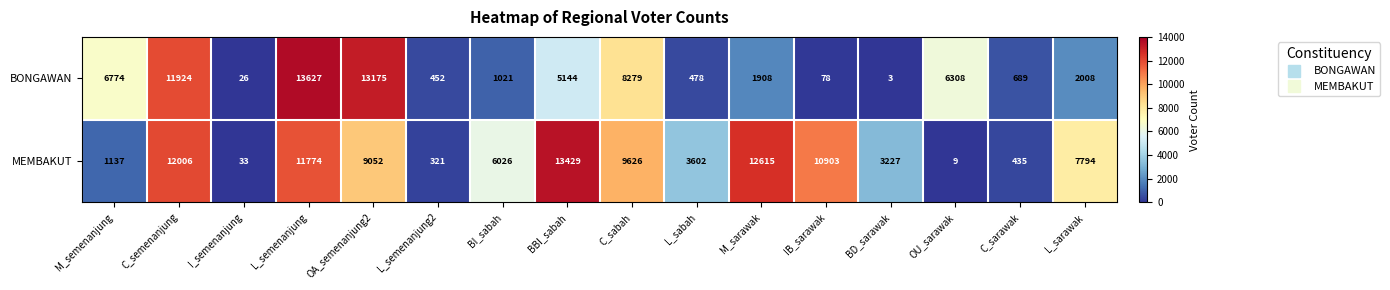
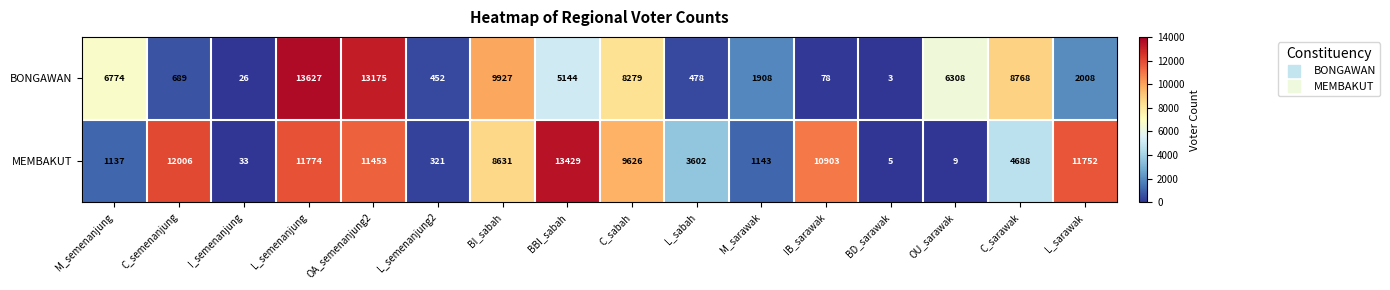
  {
    "BONGAWAN": {
      "M_semenanjung": 6774,
-     "C_semenanjung": 11924,
+     "C_semenanjung": 689,
      "I_semenanjung": 26,
      "L_semenanjung": 13627,
      "OA_semenanjung2": 13175,
      "L_semenanjung2": 452,
-     "BI_sabah": 1021,
+     "BI_sabah": 9927,
      "BBI_sabah": 5144,
      "C_sabah": 8279,
      "L_sabah": 478,
      "M_sarawak": 1908,
      "IB_sarawak": 78,
      "BD_sarawak": 3,
      "OU_sarawak": 6308,
-     "C_sarawak": 689,
+     "C_sarawak": 8768,
      "L_sarawak": 2008
    },
    "MEMBAKUT": {
      "M_semenanjung": 1137,
      "C_semenanjung": 12006,
      "I_semenanjung": 33,
      "L_semenanjung": 11774,
-     "OA_semenanjung2": 9052,
+     "OA_semenanjung2": 11453,
      "L_semenanjung2": 321,
-     "BI_sabah": 6026,
+     "BI_sabah": 8631,
      "BBI_sabah": 13429,
      "C_sabah": 9626,
      "L_sabah": 3602,
-     "M_sarawak": 12615,
+     "M_sarawak": 1143,
      "IB_sarawak": 10903,
-     "BD_sarawak": 3227,
+     "BD_sarawak": 5,
      "OU_sarawak": 9,
-     "C_sarawak": 435,
-     "L_sarawak": 7794
+     "C_sarawak": 4688,
+     "L_sarawak": 11752
    }
  }
